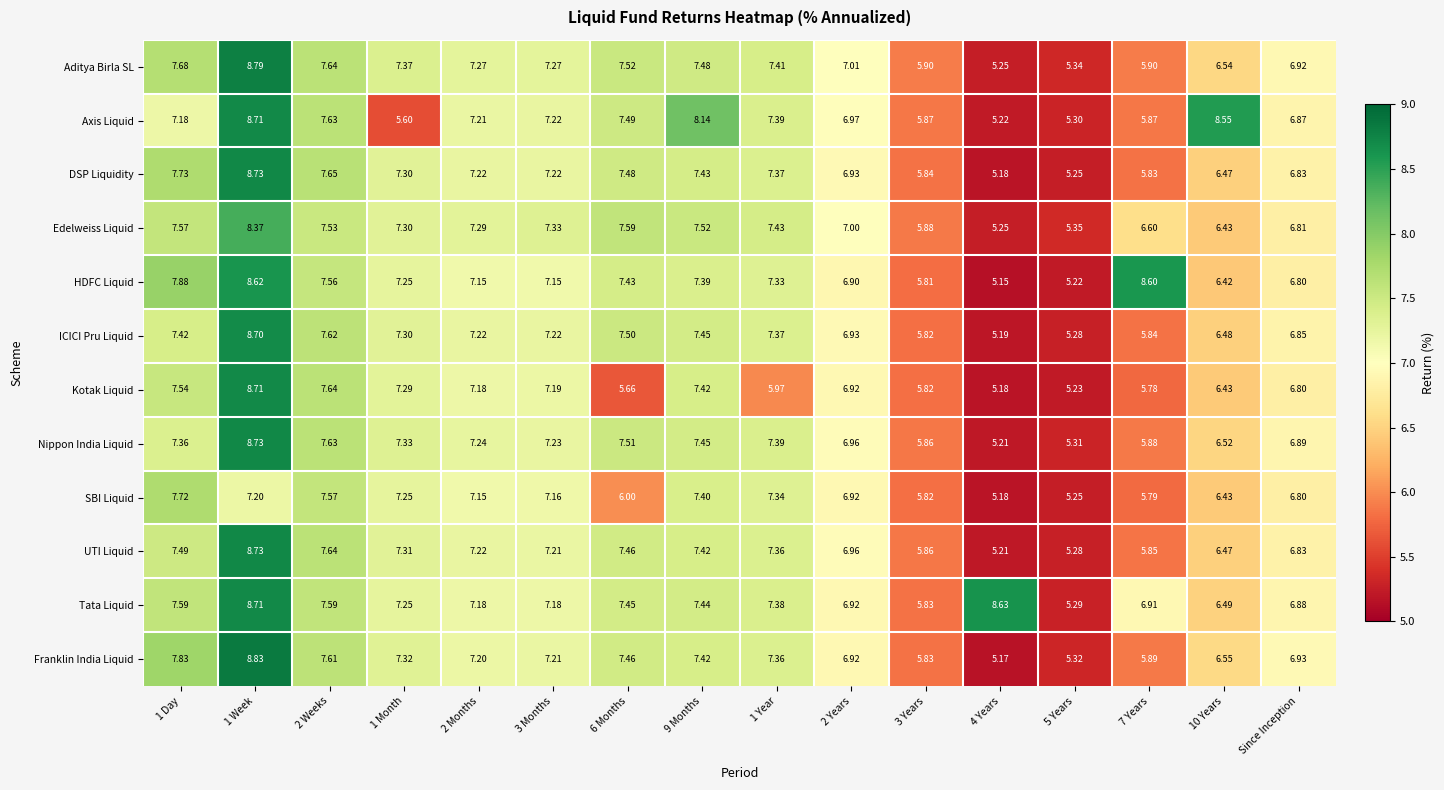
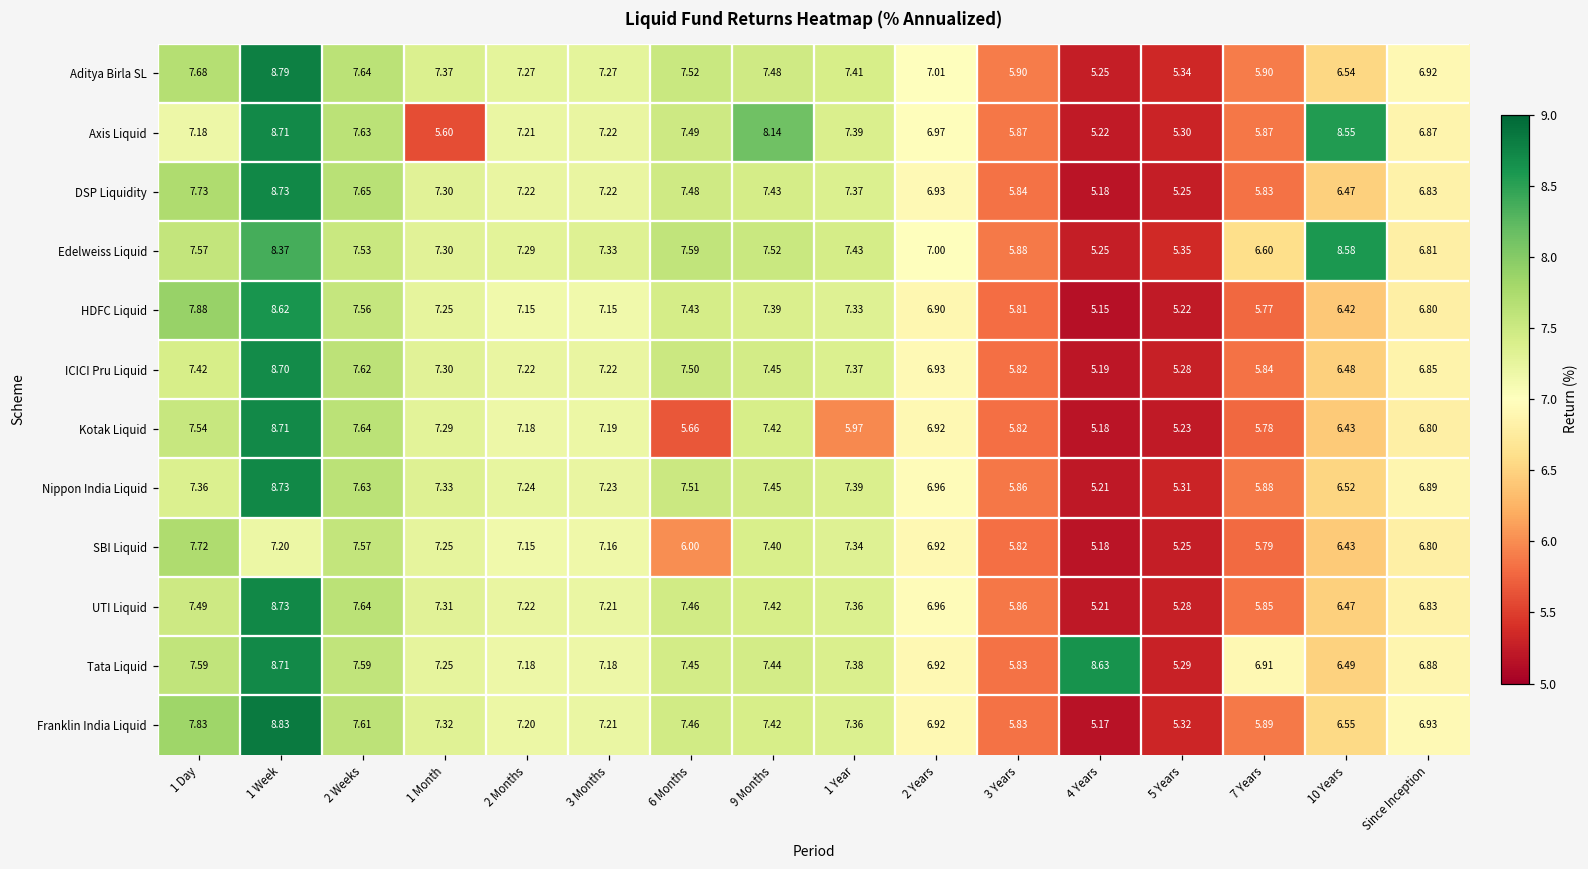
  {
    "Aditya Birla SL": {
      "1 Day": 7.68,
      "1 Week": 8.79,
      "2 Weeks": 7.64,
      "1 Month": 7.37,
      "2 Months": 7.27,
      "3 Months": 7.27,
      "6 Months": 7.52,
      "9 Months": 7.48,
      "1 Year": 7.41,
      "2 Years": 7.01,
      "3 Years": 5.90,
      "4 Years": 5.25,
      "5 Years": 5.34,
      "7 Years": 5.90,
      "10 Years": 6.54,
      "Since Inception": 6.92
    },
    "Axis Liquid": {
      "1 Day": 7.18,
      "1 Week": 8.71,
      "2 Weeks": 7.63,
      "1 Month": 5.60,
      "2 Months": 7.21,
      "3 Months": 7.22,
      "6 Months": 7.49,
      "9 Months": 8.14,
      "1 Year": 7.39,
      "2 Years": 6.97,
      "3 Years": 5.87,
      "4 Years": 5.22,
      "5 Years": 5.30,
      "7 Years": 5.87,
      "10 Years": 8.55,
      "Since Inception": 6.87
    },
    "DSP Liquidity": {
      "1 Day": 7.73,
      "1 Week": 8.73,
      "2 Weeks": 7.65,
      "1 Month": 7.30,
      "2 Months": 7.22,
      "3 Months": 7.22,
      "6 Months": 7.48,
      "9 Months": 7.43,
      "1 Year": 7.37,
      "2 Years": 6.93,
      "3 Years": 5.84,
      "4 Years": 5.18,
      "5 Years": 5.25,
      "7 Years": 5.83,
      "10 Years": 6.47,
      "Since Inception": 6.83
    },
    "Edelweiss Liquid": {
      "1 Day": 7.57,
      "1 Week": 8.37,
      "2 Weeks": 7.53,
      "1 Month": 7.30,
      "2 Months": 7.29,
      "3 Months": 7.33,
      "6 Months": 7.59,
      "9 Months": 7.52,
      "1 Year": 7.43,
      "2 Years": 7.00,
      "3 Years": 5.88,
      "4 Years": 5.25,
      "5 Years": 5.35,
      "7 Years": 6.60,
-     "10 Years": 6.43,
+     "10 Years": 8.58,
      "Since Inception": 6.81
    },
    "HDFC Liquid": {
      "1 Day": 7.88,
      "1 Week": 8.62,
      "2 Weeks": 7.56,
      "1 Month": 7.25,
      "2 Months": 7.15,
      "3 Months": 7.15,
      "6 Months": 7.43,
      "9 Months": 7.39,
      "1 Year": 7.33,
      "2 Years": 6.90,
      "3 Years": 5.81,
      "4 Years": 5.15,
      "5 Years": 5.22,
-     "7 Years": 8.60,
+     "7 Years": 5.77,
      "10 Years": 6.42,
      "Since Inception": 6.80
    },
    "ICICI Pru Liquid": {
      "1 Day": 7.42,
      "1 Week": 8.70,
      "2 Weeks": 7.62,
      "1 Month": 7.30,
      "2 Months": 7.22,
      "3 Months": 7.22,
      "6 Months": 7.50,
      "9 Months": 7.45,
      "1 Year": 7.37,
      "2 Years": 6.93,
      "3 Years": 5.82,
      "4 Years": 5.19,
      "5 Years": 5.28,
      "7 Years": 5.84,
      "10 Years": 6.48,
      "Since Inception": 6.85
    },
    "Kotak Liquid": {
      "1 Day": 7.54,
      "1 Week": 8.71,
      "2 Weeks": 7.64,
      "1 Month": 7.29,
      "2 Months": 7.18,
      "3 Months": 7.19,
      "6 Months": 5.66,
      "9 Months": 7.42,
      "1 Year": 5.97,
      "2 Years": 6.92,
      "3 Years": 5.82,
      "4 Years": 5.18,
      "5 Years": 5.23,
      "7 Years": 5.78,
      "10 Years": 6.43,
      "Since Inception": 6.80
    },
    "Nippon India Liquid": {
      "1 Day": 7.36,
      "1 Week": 8.73,
      "2 Weeks": 7.63,
      "1 Month": 7.33,
      "2 Months": 7.24,
      "3 Months": 7.23,
      "6 Months": 7.51,
      "9 Months": 7.45,
      "1 Year": 7.39,
      "2 Years": 6.96,
      "3 Years": 5.86,
      "4 Years": 5.21,
      "5 Years": 5.31,
      "7 Years": 5.88,
      "10 Years": 6.52,
      "Since Inception": 6.89
    },
    "SBI Liquid": {
      "1 Day": 7.72,
      "1 Week": 7.20,
      "2 Weeks": 7.57,
      "1 Month": 7.25,
      "2 Months": 7.15,
      "3 Months": 7.16,
      "6 Months": 6.00,
      "9 Months": 7.40,
      "1 Year": 7.34,
      "2 Years": 6.92,
      "3 Years": 5.82,
      "4 Years": 5.18,
      "5 Years": 5.25,
      "7 Years": 5.79,
      "10 Years": 6.43,
      "Since Inception": 6.80
    },
    "UTI Liquid": {
      "1 Day": 7.49,
      "1 Week": 8.73,
      "2 Weeks": 7.64,
      "1 Month": 7.31,
      "2 Months": 7.22,
      "3 Months": 7.21,
      "6 Months": 7.46,
      "9 Months": 7.42,
      "1 Year": 7.36,
      "2 Years": 6.96,
      "3 Years": 5.86,
      "4 Years": 5.21,
      "5 Years": 5.28,
      "7 Years": 5.85,
      "10 Years": 6.47,
      "Since Inception": 6.83
    },
    "Tata Liquid": {
      "1 Day": 7.59,
      "1 Week": 8.71,
      "2 Weeks": 7.59,
      "1 Month": 7.25,
      "2 Months": 7.18,
      "3 Months": 7.18,
      "6 Months": 7.45,
      "9 Months": 7.44,
      "1 Year": 7.38,
      "2 Years": 6.92,
      "3 Years": 5.83,
      "4 Years": 8.63,
      "5 Years": 5.29,
      "7 Years": 6.91,
      "10 Years": 6.49,
      "Since Inception": 6.88
    },
    "Franklin India Liquid": {
      "1 Day": 7.83,
      "1 Week": 8.83,
      "2 Weeks": 7.61,
      "1 Month": 7.32,
      "2 Months": 7.20,
      "3 Months": 7.21,
      "6 Months": 7.46,
      "9 Months": 7.42,
      "1 Year": 7.36,
      "2 Years": 6.92,
      "3 Years": 5.83,
      "4 Years": 5.17,
      "5 Years": 5.32,
      "7 Years": 5.89,
      "10 Years": 6.55,
      "Since Inception": 6.93
    }
  }
